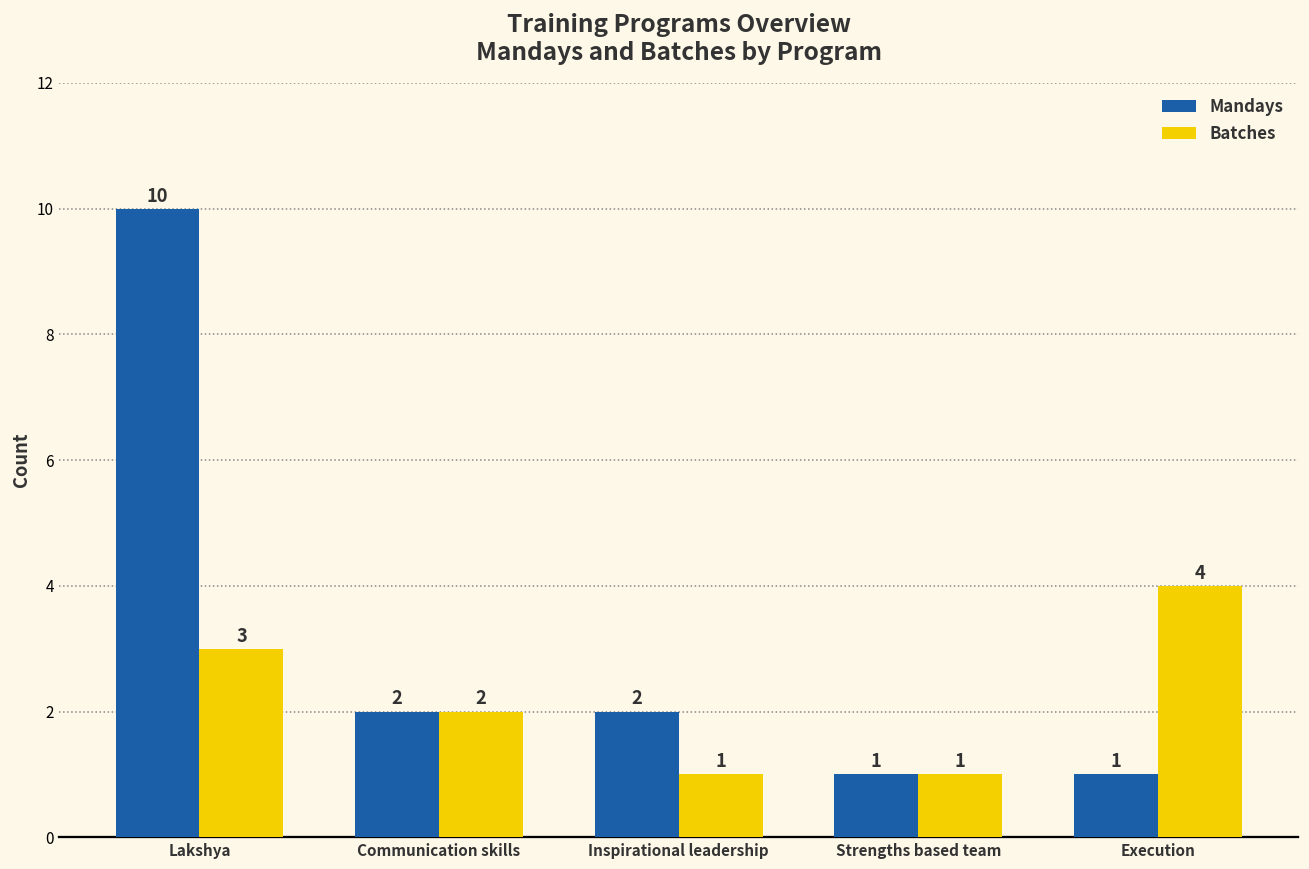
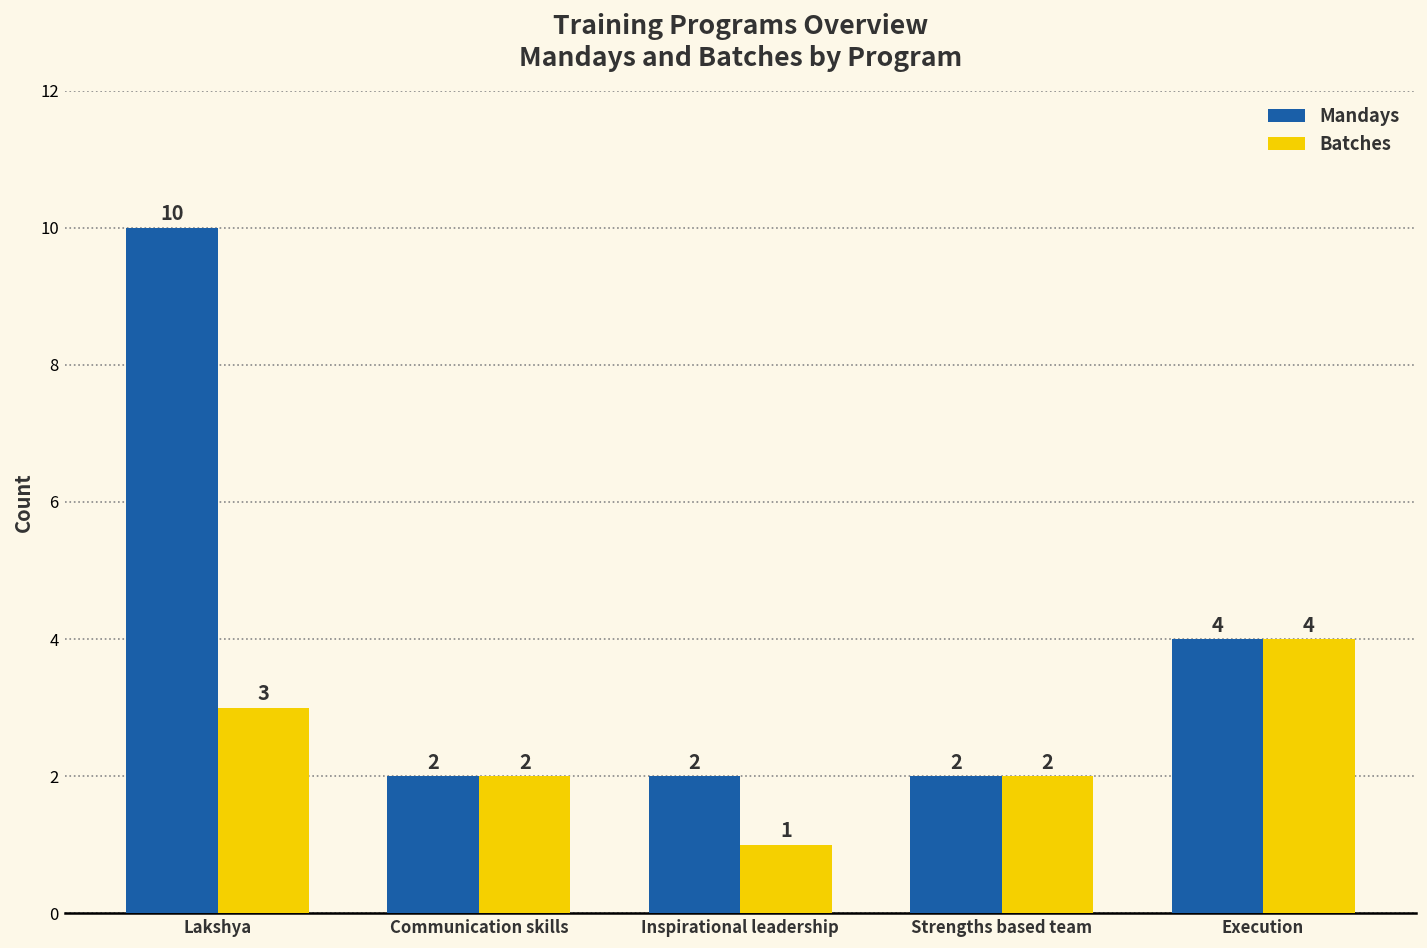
  {
    "Mandays": {
      "Lakshya": 10,
      "Communication skills": 2,
      "Inspirational leadership": 2,
-     "Strengths based team": 1,
-     "Execution": 1
+     "Strengths based team": 2,
+     "Execution": 4
    },
    "Batches": {
      "Lakshya": 3,
      "Communication skills": 2,
      "Inspirational leadership": 1,
-     "Strengths based team": 1,
+     "Strengths based team": 2,
      "Execution": 4
    }
  }
